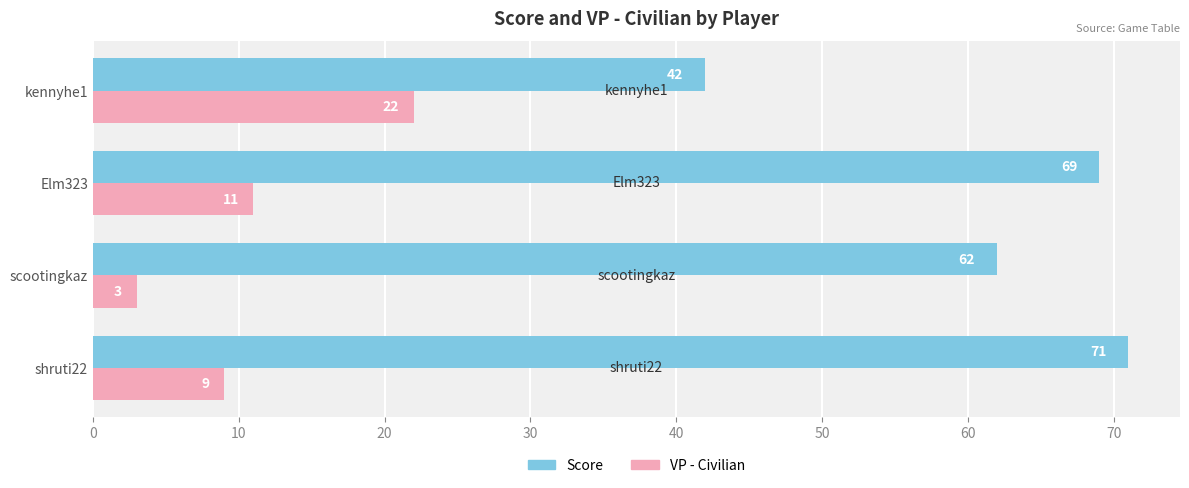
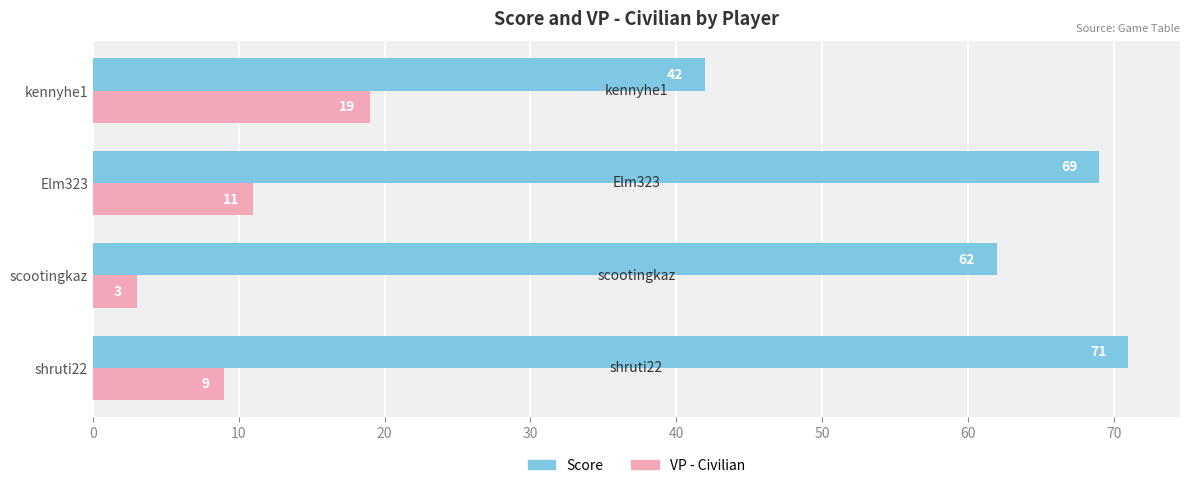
  {
    "Score": {
      "kennyhe1": 42,
      "Elm323": 69,
      "scootingkaz": 62,
      "shruti22": 71
    },
    "VP - Civilian": {
-     "kennyhe1": 22,
+     "kennyhe1": 19,
      "Elm323": 11,
      "scootingkaz": 3,
      "shruti22": 9
    }
  }
